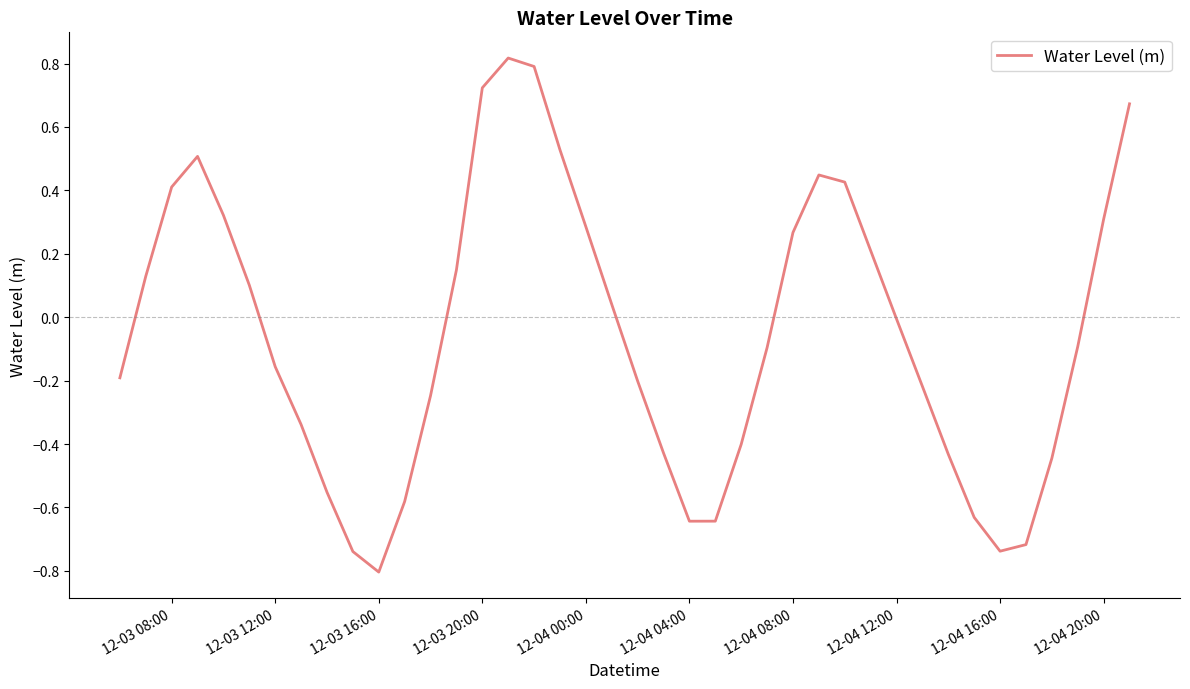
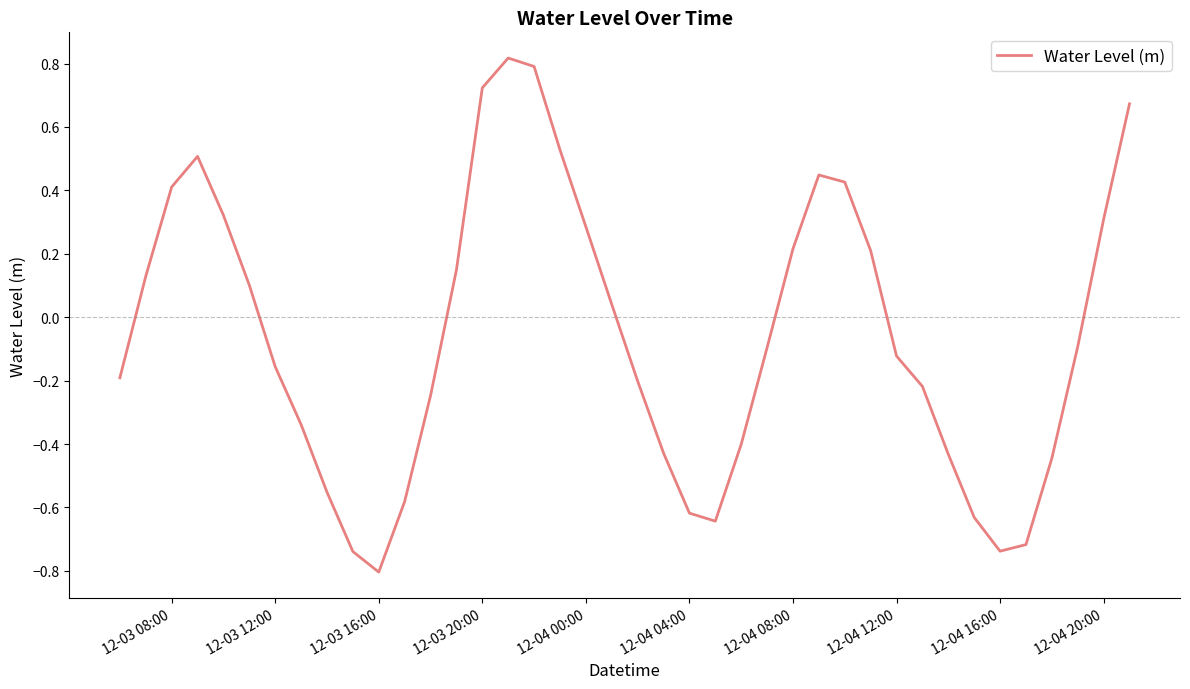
  {
    "12-03 08:00": 0.41,
    "12-03 12:00": -0.16,
    "12-03 16:00": -0.80,
    "12-03 20:00": 0.72,
    "12-04 00:00": 0.29,
-   "12-04 04:00": -0.64,
-   "12-04 08:00": 0.27,
-   "12-04 12:00": -0.01,
+   "12-04 04:00": -0.62,
+   "12-04 08:00": 0.22,
+   "12-04 12:00": -0.12,
    "12-04 16:00": -0.74,
    "12-04 20:00": 0.31
  }
